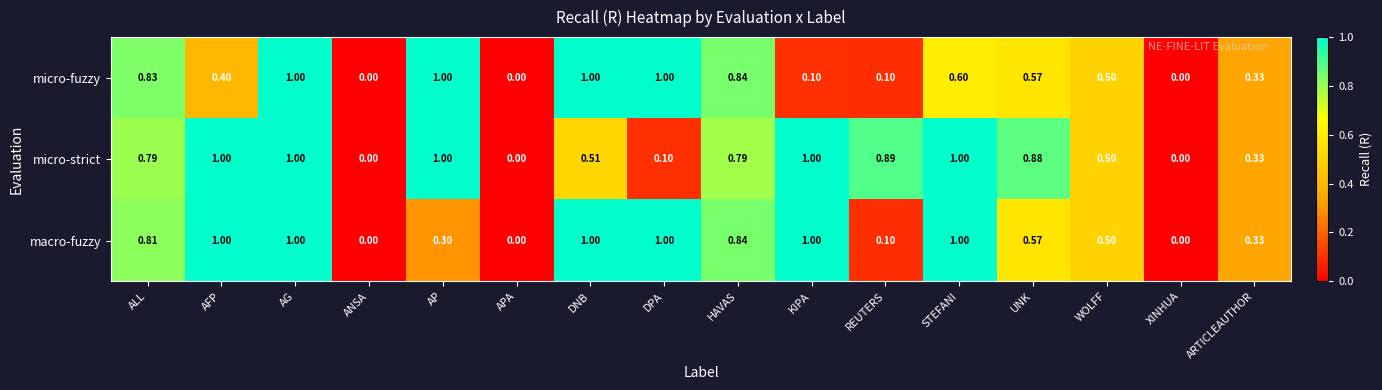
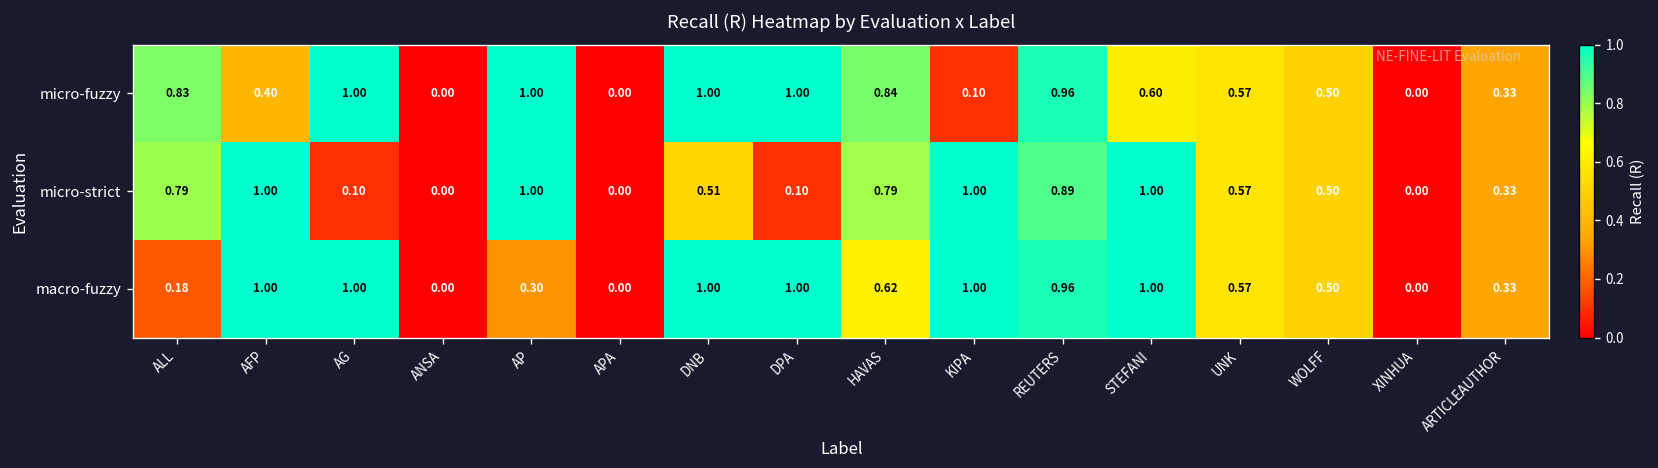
  {
    "micro-fuzzy": {
      "ALL": 0.83,
      "AFP": 0.40,
      "AG": 1.00,
      "ANSA": 0.00,
      "AP": 1.00,
      "APA": 0.00,
      "DNB": 1.00,
      "DPA": 1.00,
      "HAVAS": 0.84,
      "KIPA": 0.10,
-     "REUTERS": 0.10,
+     "REUTERS": 0.96,
      "STEFANI": 0.60,
      "UNK": 0.57,
      "WOLFF": 0.50,
      "ARTICLEAUTHOR": 0.33
    },
    "micro-strict": {
      "ALL": 0.79,
      "AFP": 1.00,
-     "AG": 1.00,
+     "AG": 0.10,
      "ANSA": 0.00,
      "AP": 1.00,
      "APA": 0.00,
      "DNB": 0.51,
      "DPA": 0.10,
      "HAVAS": 0.79,
      "KIPA": 1.00,
      "REUTERS": 0.89,
      "STEFANI": 1.00,
-     "UNK": 0.88,
+     "UNK": 0.57,
      "WOLFF": 0.50,
      "XINHUA": 0.00,
      "ARTICLEAUTHOR": 0.33
    },
    "macro-fuzzy": {
-     "ALL": 0.81,
+     "ALL": 0.18,
      "AFP": 1.00,
      "AG": 1.00,
      "ANSA": 0.00,
      "AP": 0.30,
      "APA": 0.00,
      "DNB": 1.00,
      "DPA": 1.00,
-     "HAVAS": 0.84,
+     "HAVAS": 0.62,
      "KIPA": 1.00,
-     "REUTERS": 0.10,
+     "REUTERS": 0.96,
      "STEFANI": 1.00,
      "UNK": 0.57,
      "WOLFF": 0.50,
      "XINHUA": 0.00,
      "ARTICLEAUTHOR": 0.33
    }
  }
